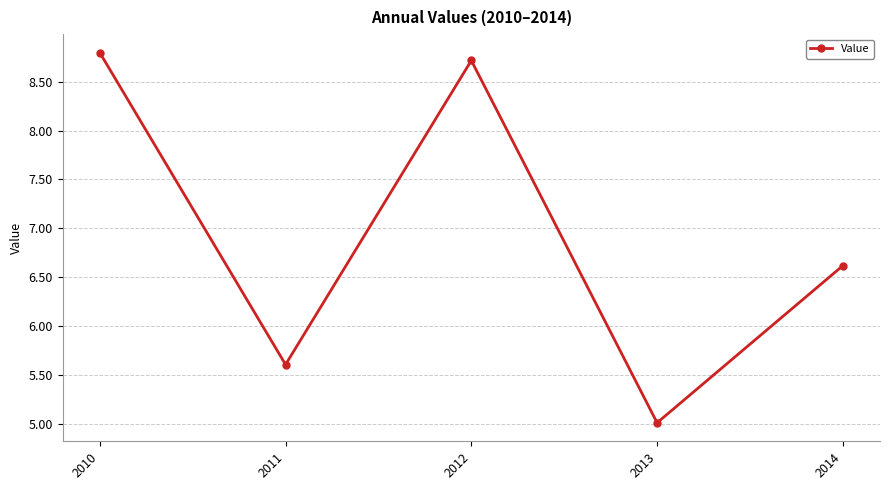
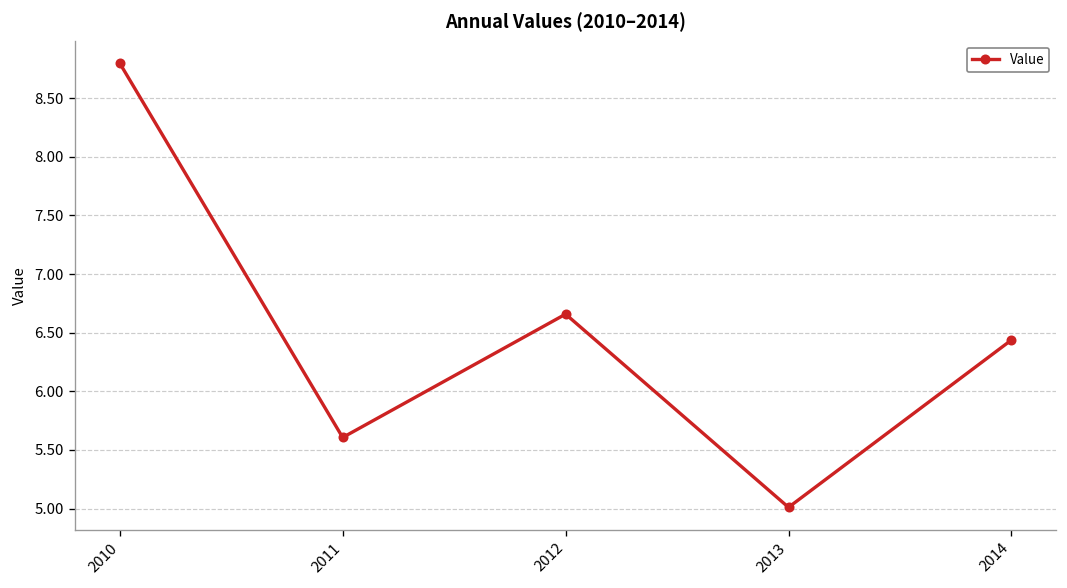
  {
    "2010": 8.8,
    "2011": 5.6,
-   "2012": 8.7,
+   "2012": 6.7,
    "2013": 5.0,
-   "2014": 6.6
+   "2014": 6.4
  }
